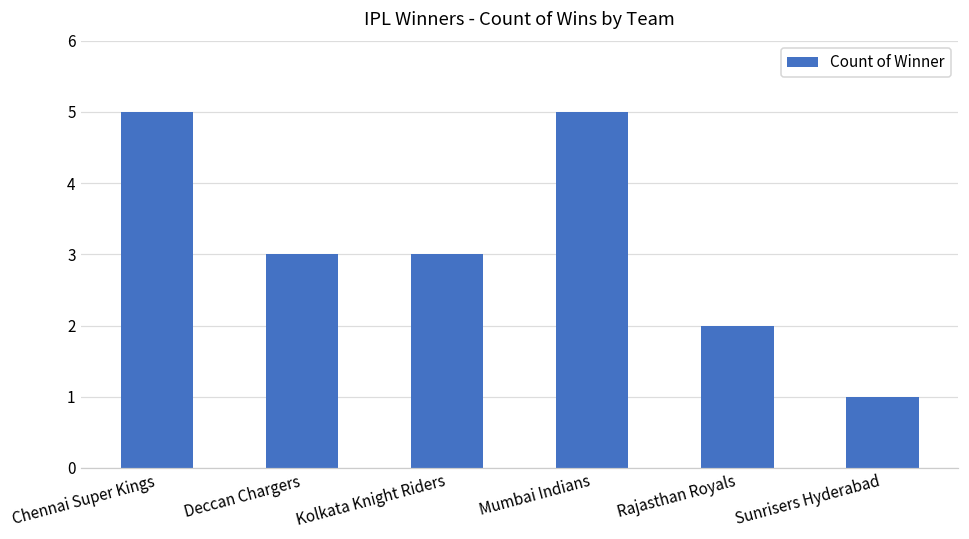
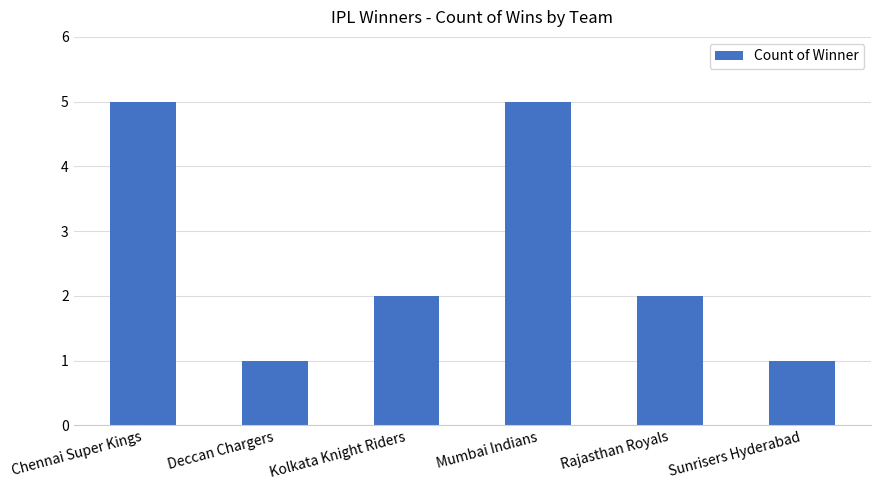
  {
    "Chennai Super Kings": 5,
-   "Deccan Chargers": 3,
-   "Kolkata Knight Riders": 3,
+   "Deccan Chargers": 1,
+   "Kolkata Knight Riders": 2,
    "Mumbai Indians": 5,
    "Rajasthan Royals": 2,
    "Sunrisers Hyderabad": 1
  }
